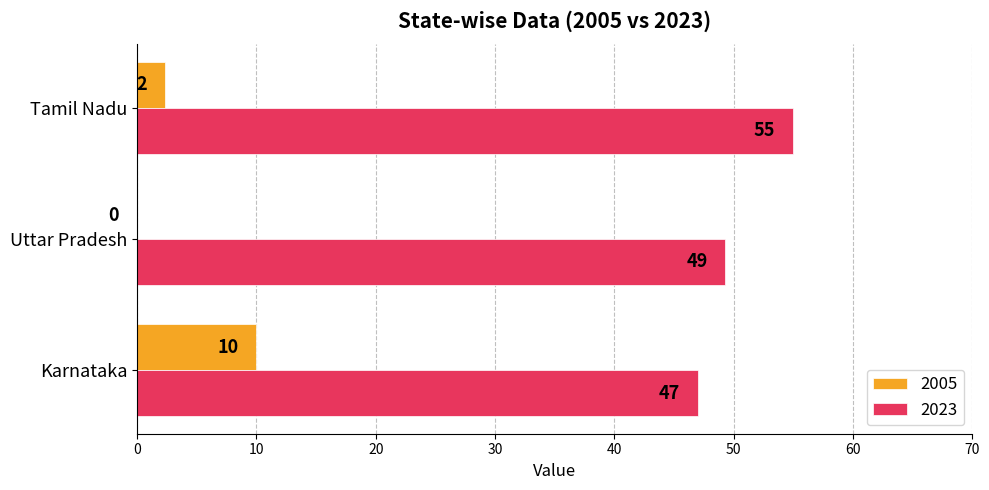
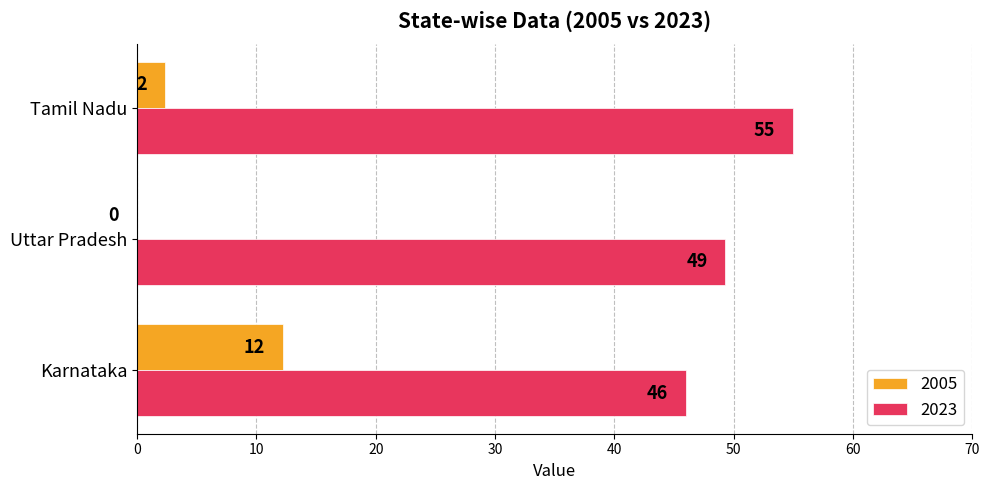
  {
    "2005": {
      "Tamil Nadu": 2,
      "Uttar Pradesh": 0,
-     "Karnataka": 10
+     "Karnataka": 12
    },
    "2023": {
      "Tamil Nadu": 55,
      "Uttar Pradesh": 49,
-     "Karnataka": 47
+     "Karnataka": 46
    }
  }
